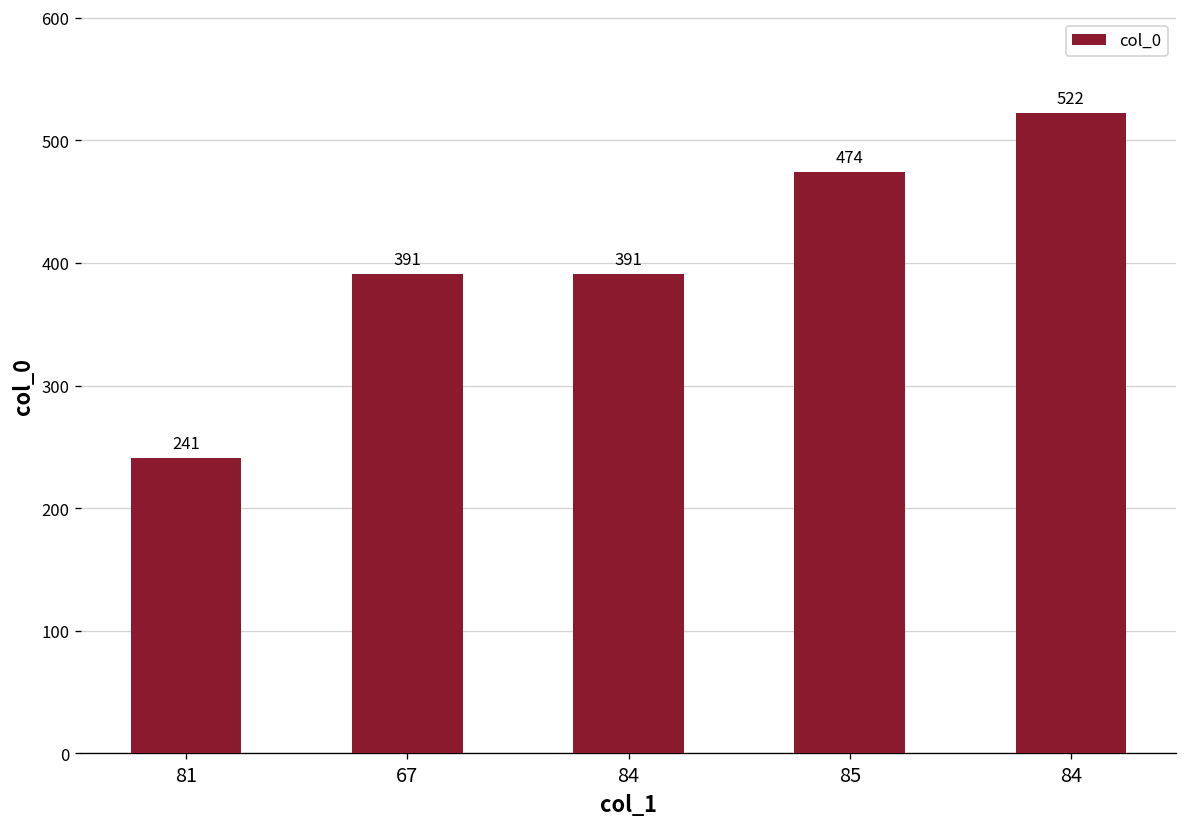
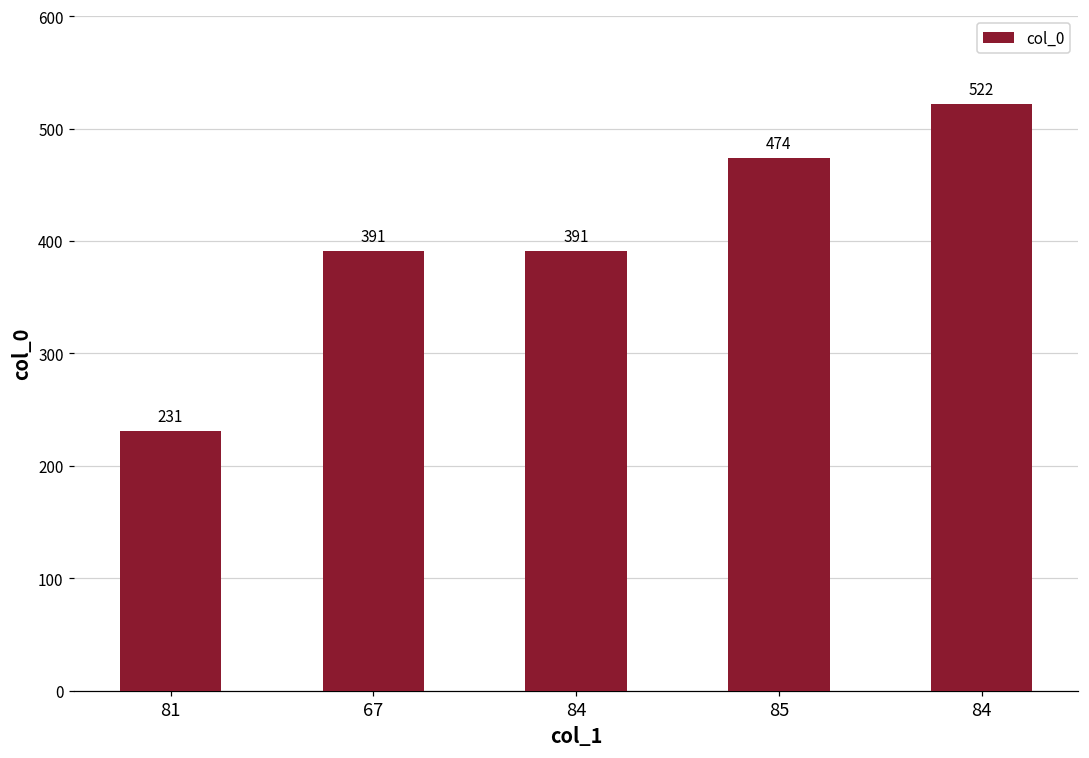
  {
-   "81": 241,
+   "81": 231,
    "67": 391,
    "85": 474
  }
